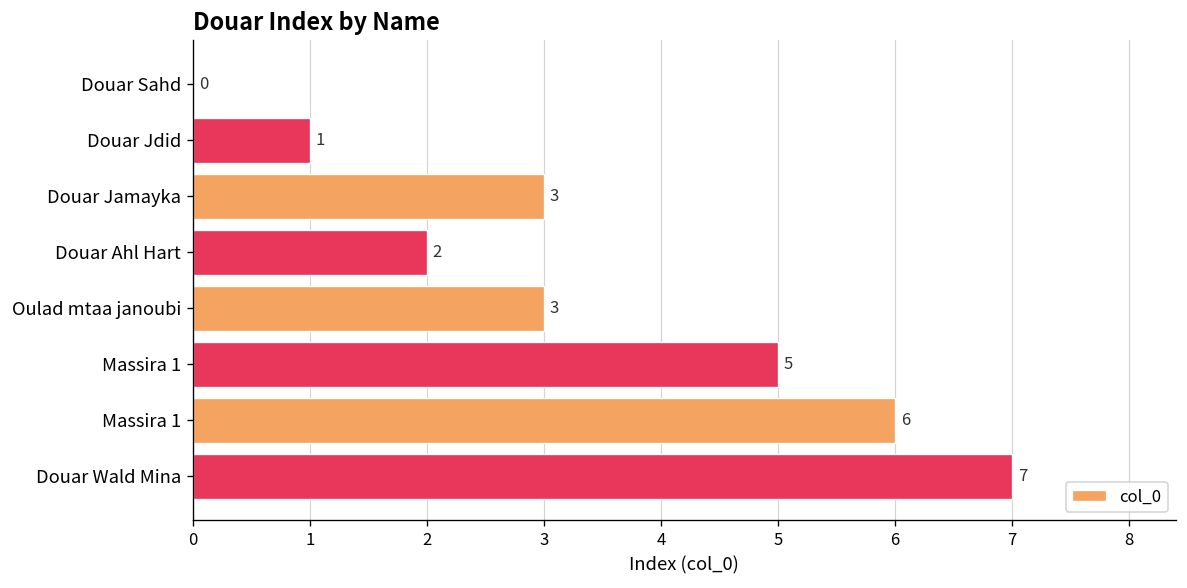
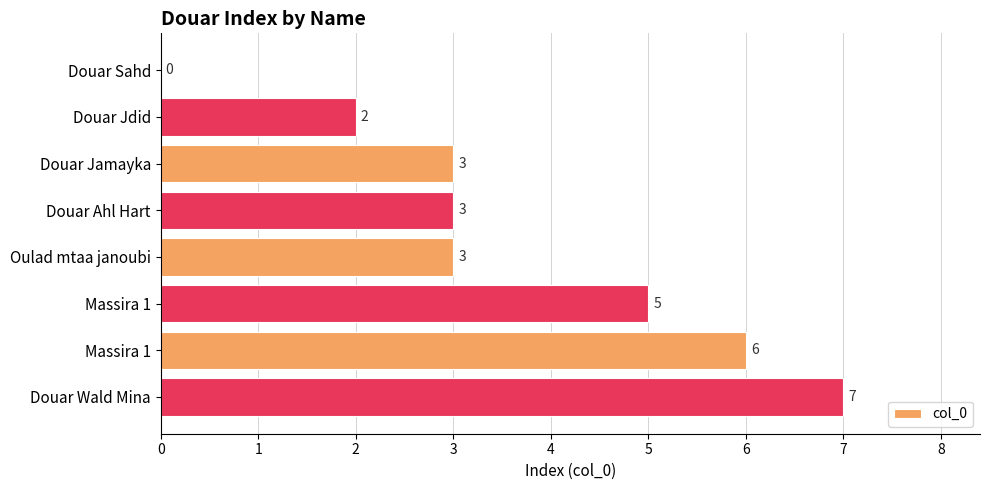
  {
    "Douar Sahd": 0,
-   "Douar Jdid": 1,
+   "Douar Jdid": 2,
    "Douar Jamayka": 3,
-   "Douar Ahl Hart": 2,
+   "Douar Ahl Hart": 3,
    "Oulad mtaa janoubi": 3,
    "Douar Wald Mina": 7
  }
